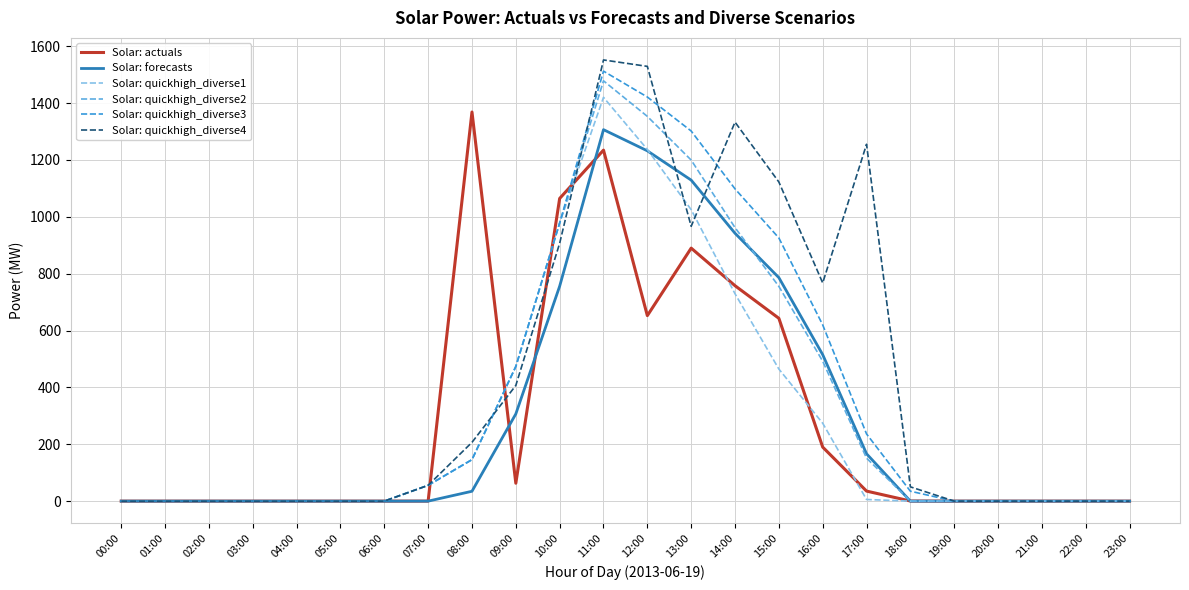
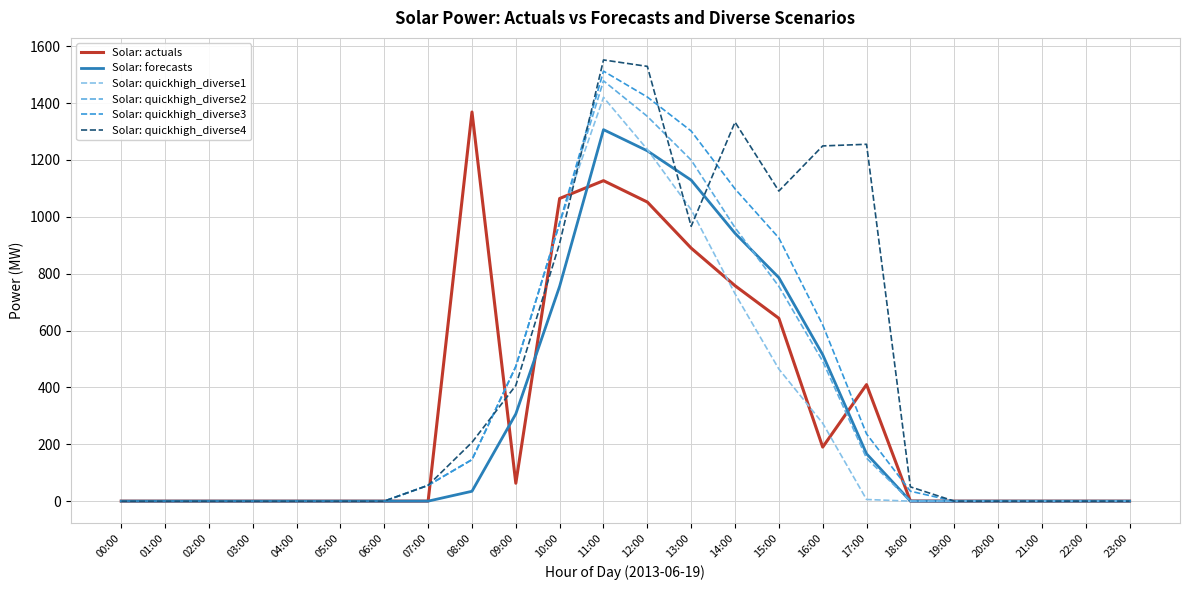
  {
    "Solar: actuals": {
      "08:00": 1370,
      "09:00": 60,
      "10:00": 1060,
-     "11:00": 1230,
-     "12:00": 650,
+     "11:00": 1130,
+     "12:00": 1050,
      "13:00": 890,
      "14:00": 760,
      "15:00": 640,
      "16:00": 190,
-     "17:00": 40
+     "17:00": 410
    },
    "Solar: quickhigh_diverse4": {
      "08:00": 210,
      "09:00": 410,
      "10:00": 910,
      "11:00": 1550,
      "12:00": 1530,
      "13:00": 970,
      "14:00": 1330,
-     "15:00": 1120,
-     "16:00": 770,
+     "15:00": 1090,
+     "16:00": 1250,
      "17:00": 1260,
      "18:00": 50
    }
  }
